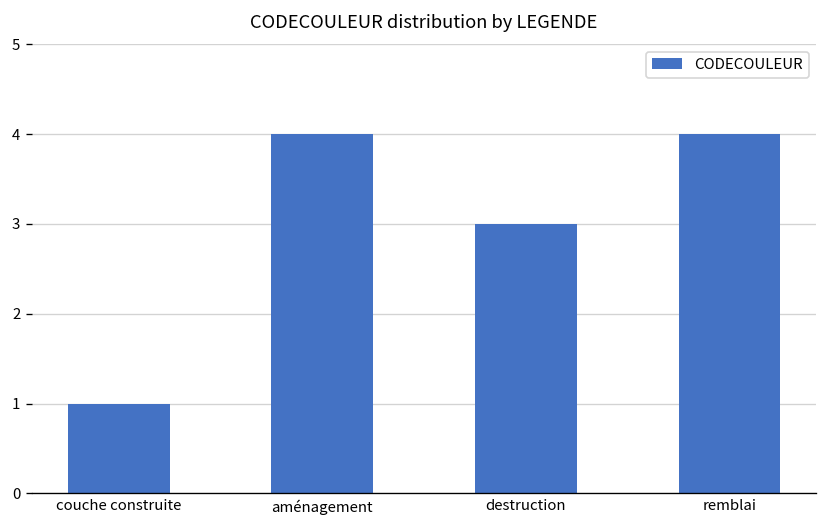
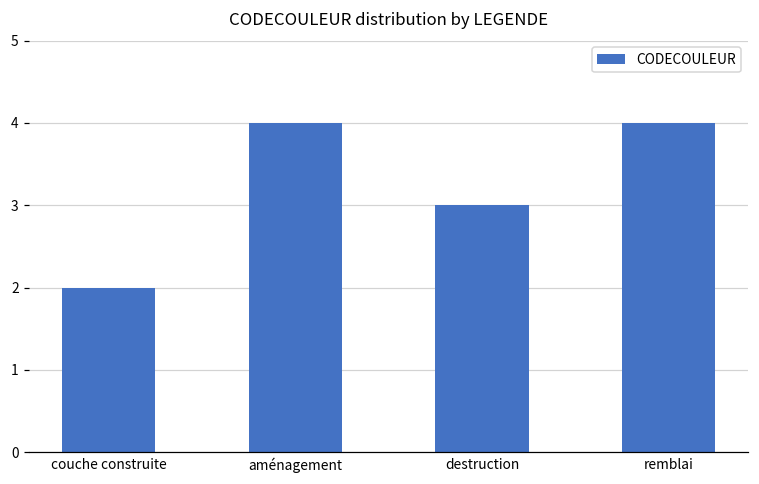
  {
-   "couche construite": 1,
+   "couche construite": 2,
    "aménagement": 4,
    "destruction": 3,
    "remblai": 4
  }
